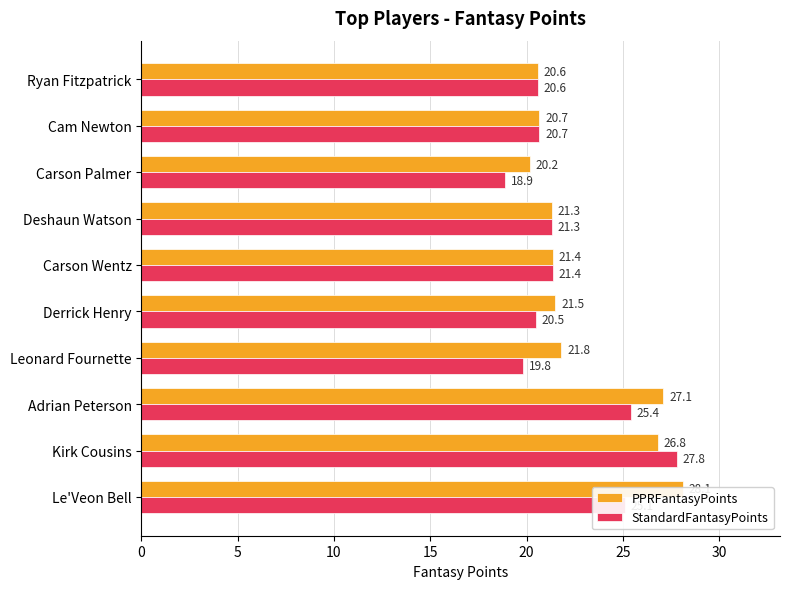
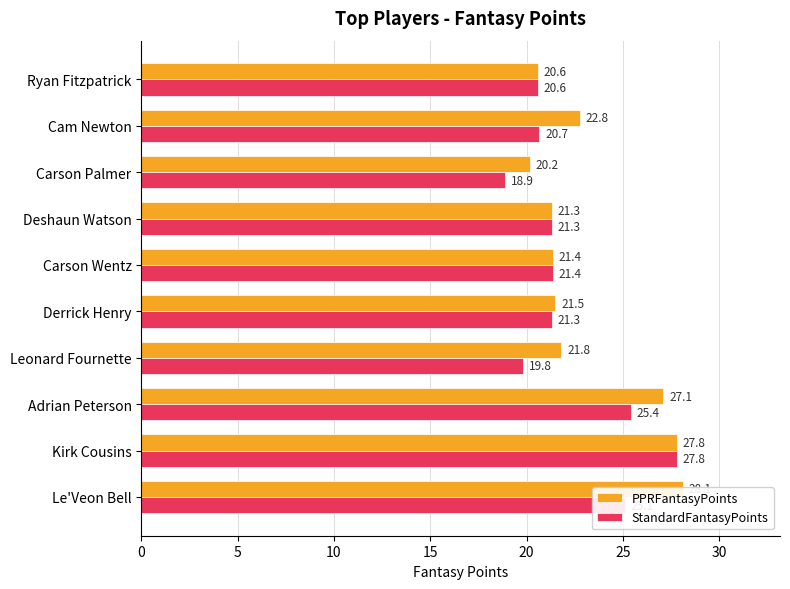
  {
    "PPRFantasyPoints": {
      "Ryan Fitzpatrick": 20.6,
-     "Cam Newton": 20.7,
+     "Cam Newton": 22.8,
      "Carson Palmer": 20.2,
      "Deshaun Watson": 21.3,
      "Carson Wentz": 21.4,
      "Derrick Henry": 21.5,
      "Leonard Fournette": 21.8,
      "Adrian Peterson": 27.1,
-     "Kirk Cousins": 26.8
+     "Kirk Cousins": 27.8
    },
    "StandardFantasyPoints": {
      "Ryan Fitzpatrick": 20.6,
      "Cam Newton": 20.7,
      "Carson Palmer": 18.9,
      "Deshaun Watson": 21.3,
      "Carson Wentz": 21.4,
-     "Derrick Henry": 20.5,
+     "Derrick Henry": 21.3,
      "Leonard Fournette": 19.8,
      "Adrian Peterson": 25.4,
      "Kirk Cousins": 27.8
    }
  }
